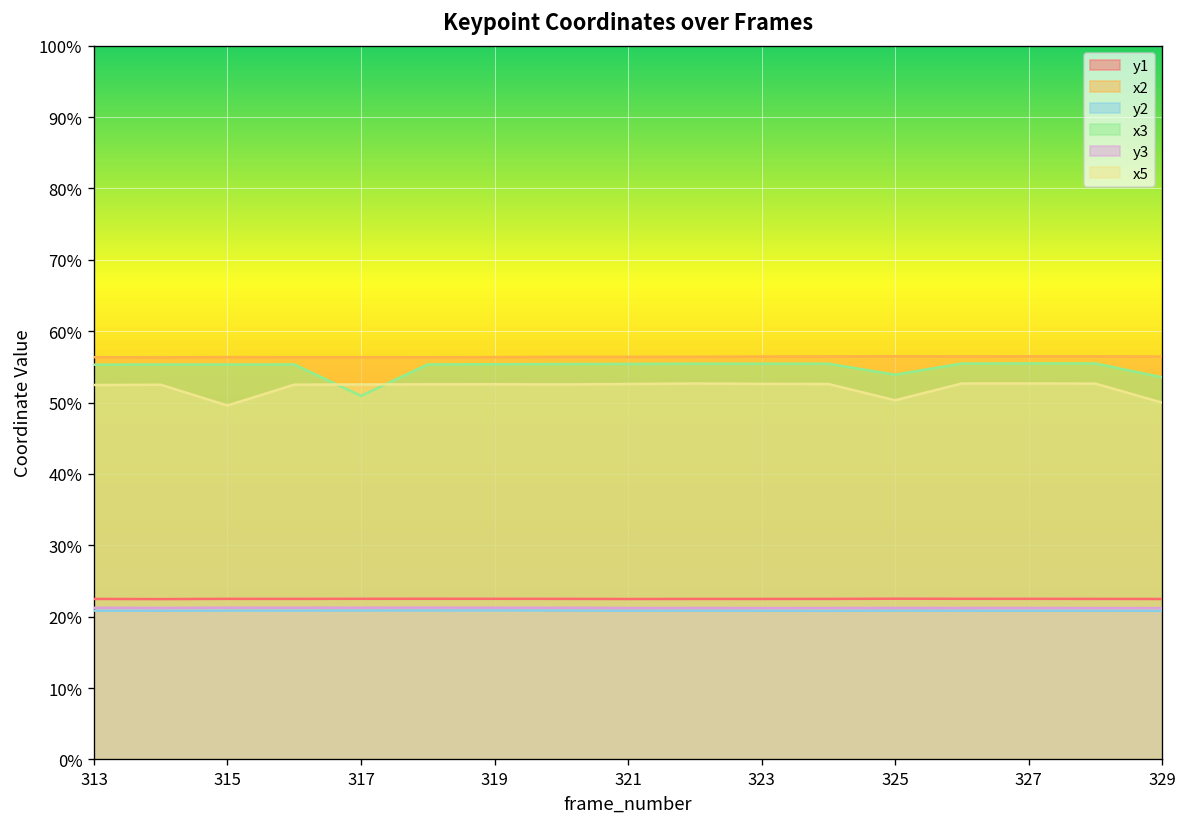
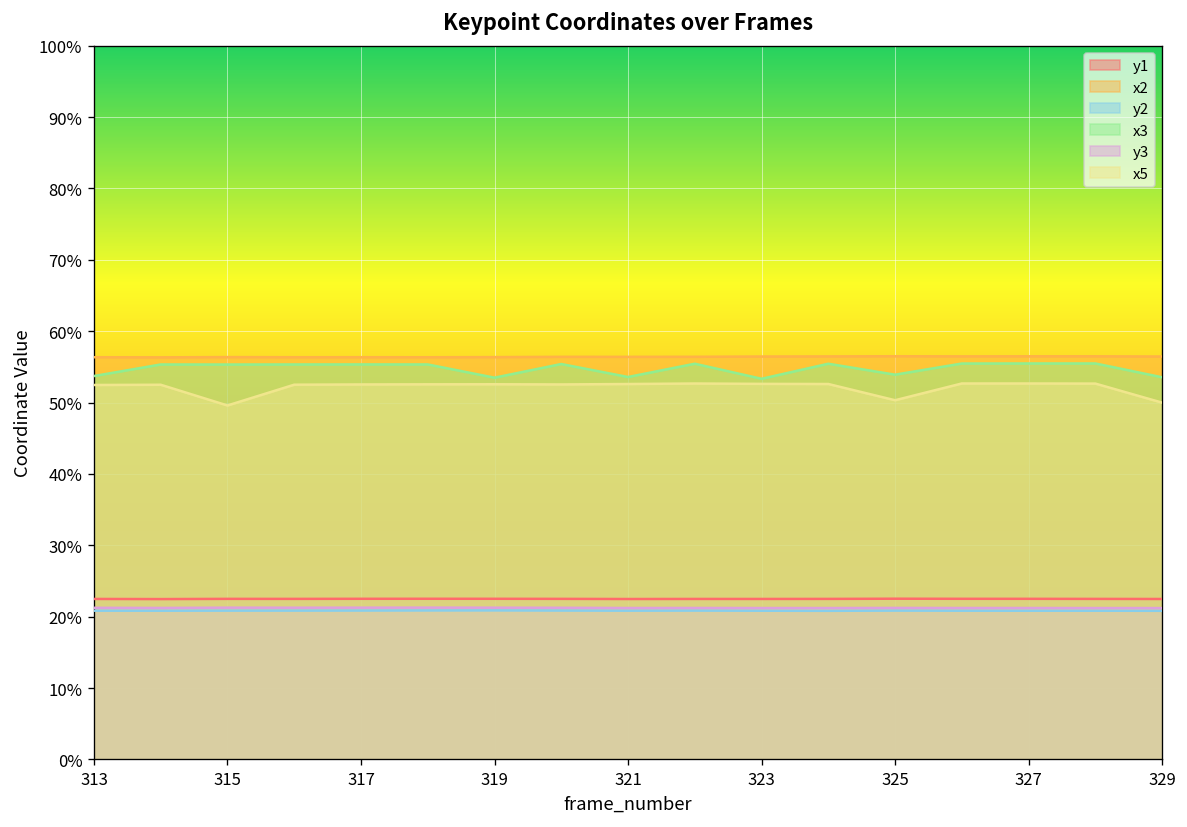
  {
    "x3": {
-     "313": "55%",
+     "313": "54%",
      "315": "55%",
-     "317": "51%",
-     "319": "55%",
-     "321": "55%",
-     "323": "55%",
+     "317": "55%",
+     "319": "53%",
+     "321": "54%",
+     "323": "53%",
      "325": "54%",
      "327": "55%",
      "329": "54%"
    },
    "x5": {
      "313": "52%",
      "315": "50%",
      "317": "53%",
      "319": "53%",
      "321": "53%",
      "323": "53%",
      "325": "50%",
      "327": "53%",
      "329": "50%"
    }
  }
